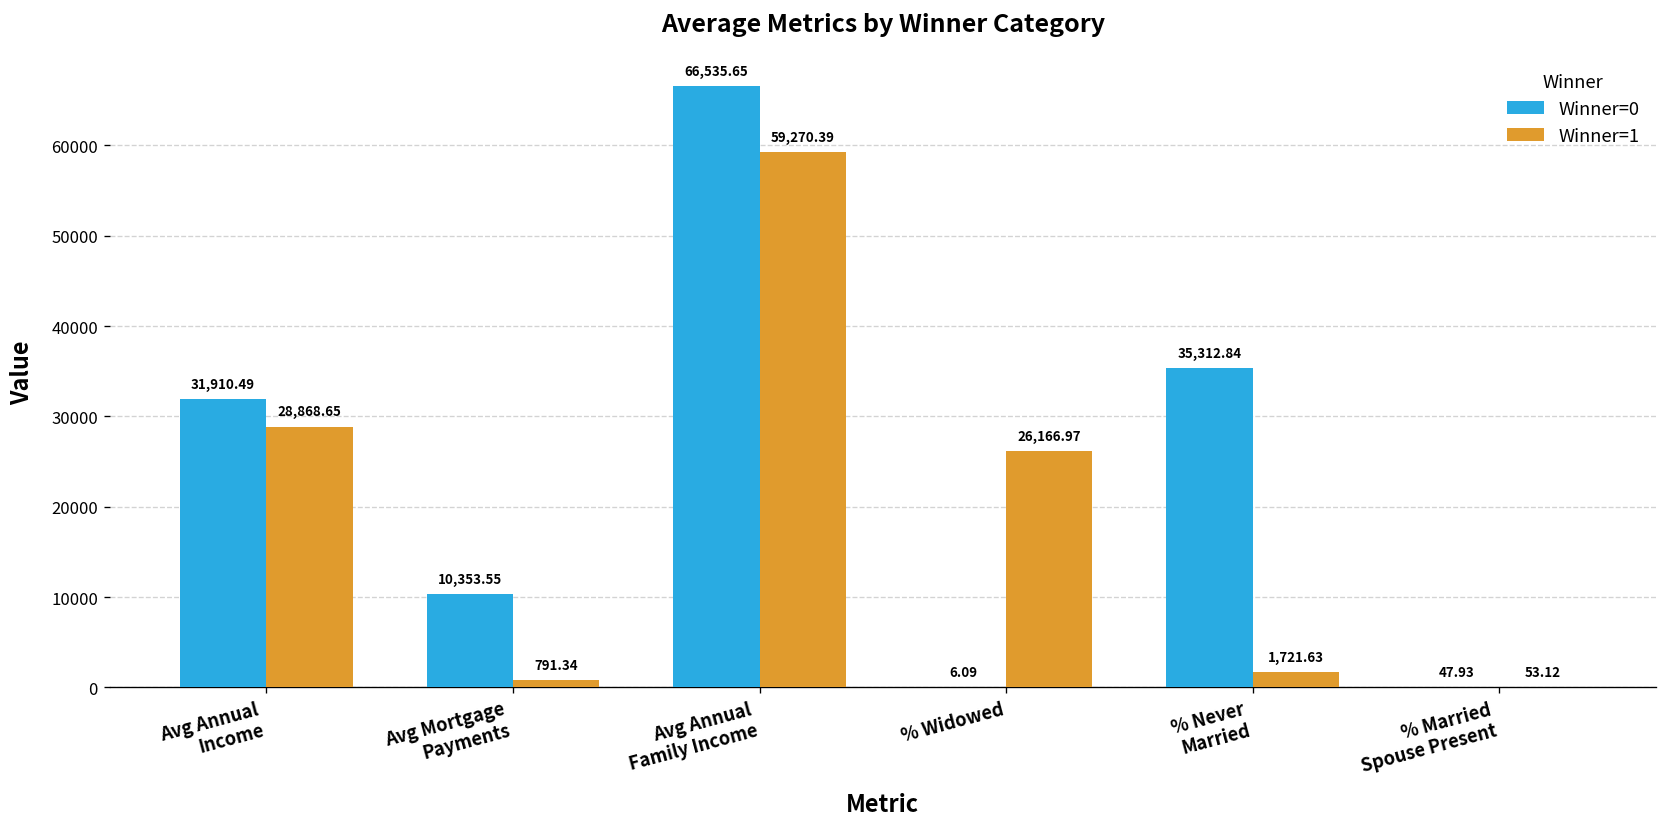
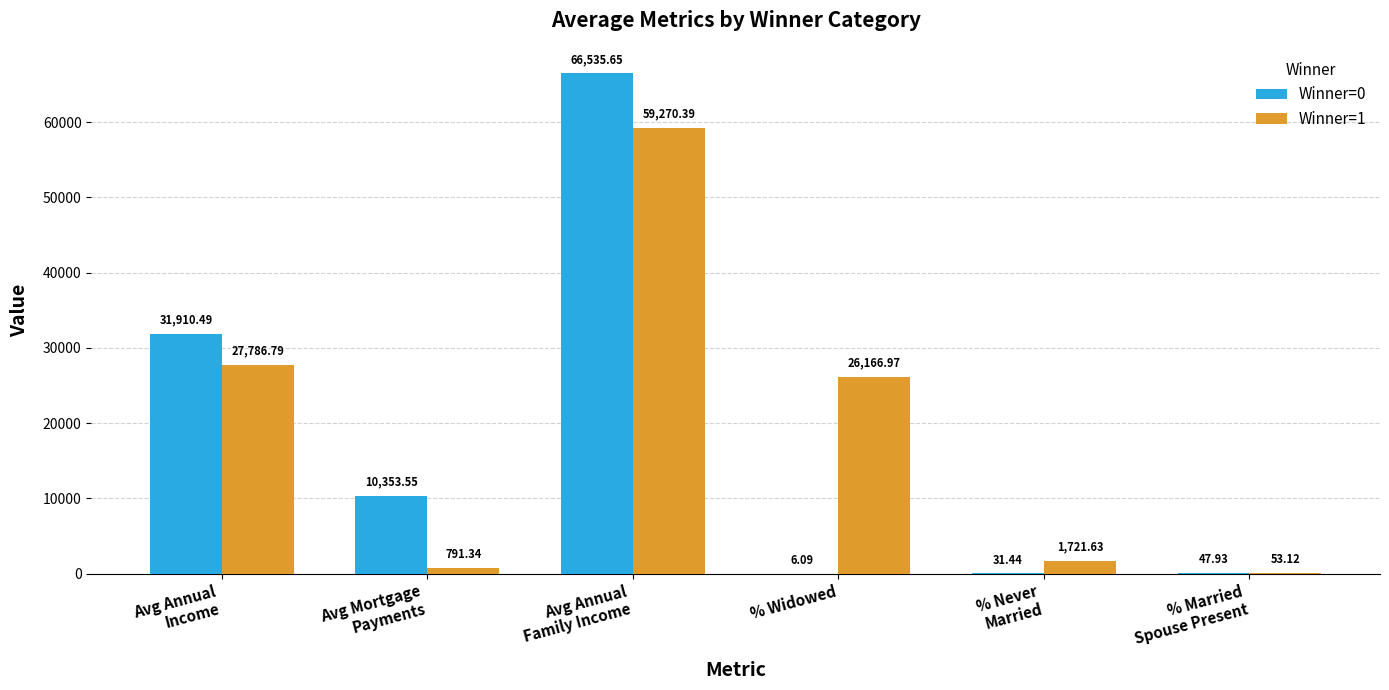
  {
    "Winner=0": {
      "Avg Annual Income": "31,910.49",
      "Avg Mortgage Payments": "10,353.55",
      "Avg Annual Family Income": "66,535.65",
      "% Widowed": "6.09",
-     "% Never Married": "35,312.84",
+     "% Never Married": "31.44",
      "% Married Spouse Present": "47.93"
    },
    "Winner=1": {
-     "Avg Annual Income": "28,868.65",
+     "Avg Annual Income": "27,786.79",
      "Avg Mortgage Payments": "791.34",
      "Avg Annual Family Income": "59,270.39",
      "% Widowed": "26,166.97",
      "% Never Married": "1,721.63",
      "% Married Spouse Present": "53.12"
    }
  }
